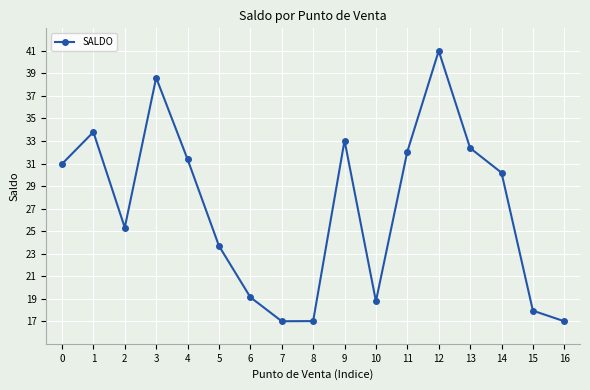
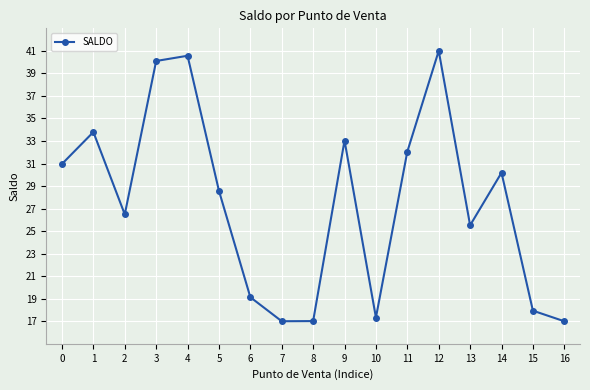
  {
    "0": 31.0,
    "1": 33.8,
-   "2": 25.3,
-   "3": 38.6,
-   "4": 31.4,
-   "5": 23.7,
+   "2": 26.5,
+   "3": 40.1,
+   "4": 40.6,
+   "5": 28.6,
    "6": 19.1,
    "7": 17.0,
    "8": 17.0,
    "9": 33.0,
-   "10": 18.8,
+   "10": 17.3,
    "11": 32.1,
    "12": 41.0,
-   "13": 32.4,
+   "13": 25.5,
    "14": 30.2,
    "15": 17.9,
    "16": 17.0
  }
